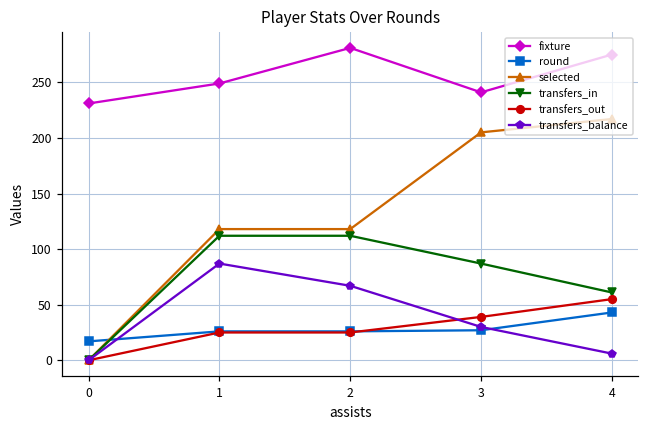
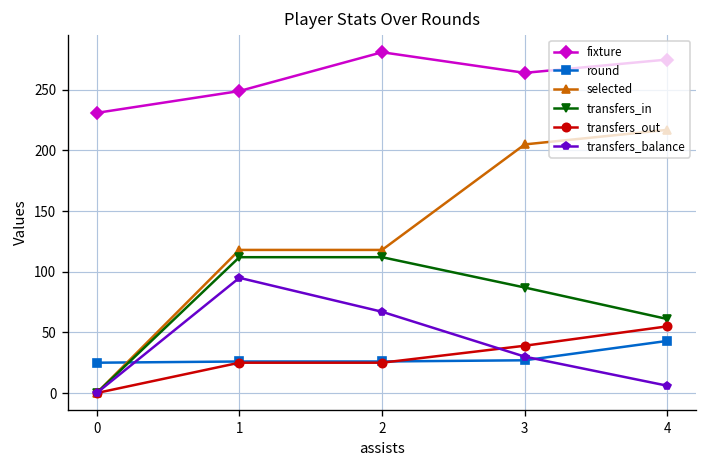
  {
    "fixture": {
      "0": 231,
      "1": 249,
      "2": 281,
-     "3": 241
+     "3": 264
    },
    "round": {
-     "0": 17,
+     "0": 25,
      "3": 27,
      "4": 43
    },
    "selected": {
      "1": 118,
      "2": 118,
      "3": 205
    },
    "transfers_in": {
      "1": 112,
      "2": 112,
      "3": 87,
      "4": 61
    },
    "transfers_out": {
      "3": 39,
      "4": 55
    },
    "transfers_balance": {
-     "1": 87,
+     "1": 95,
      "2": 67,
      "3": 30,
      "4": 6
    }
  }
